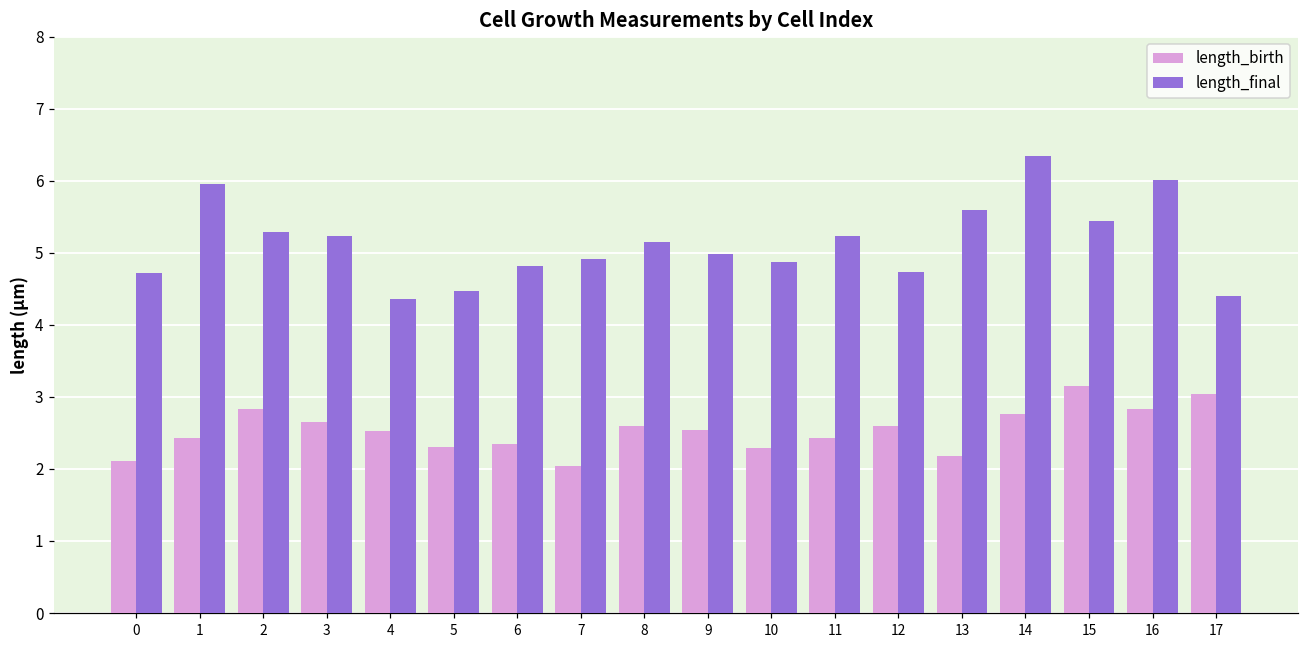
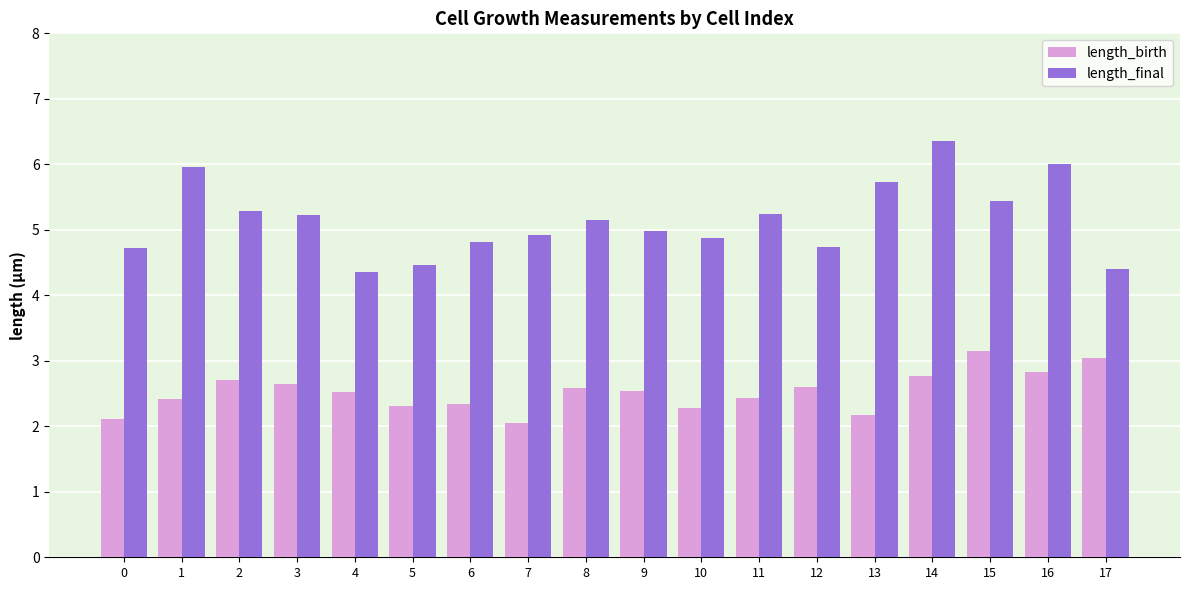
  {
    "length_birth": {
      "0": 2.1,
      "1": 2.4,
-     "2": 2.8,
+     "2": 2.7,
      "3": 2.6,
      "4": 2.5,
      "5": 2.3,
      "6": 2.3,
      "7": 2.0,
      "8": 2.6,
      "9": 2.5,
      "10": 2.3,
      "11": 2.4,
      "12": 2.6,
      "13": 2.2,
      "14": 2.8,
      "15": 3.2,
      "16": 2.8,
      "17": 3.0
    },
    "length_final": {
      "0": 4.7,
      "1": 6.0,
      "2": 5.3,
      "3": 5.2,
      "4": 4.4,
      "5": 4.5,
      "6": 4.8,
      "7": 4.9,
      "8": 5.2,
      "9": 5.0,
      "10": 4.9,
      "11": 5.2,
      "12": 4.7,
-     "13": 5.6,
+     "13": 5.7,
      "14": 6.3,
      "15": 5.4,
      "16": 6.0,
      "17": 4.4
    }
  }
